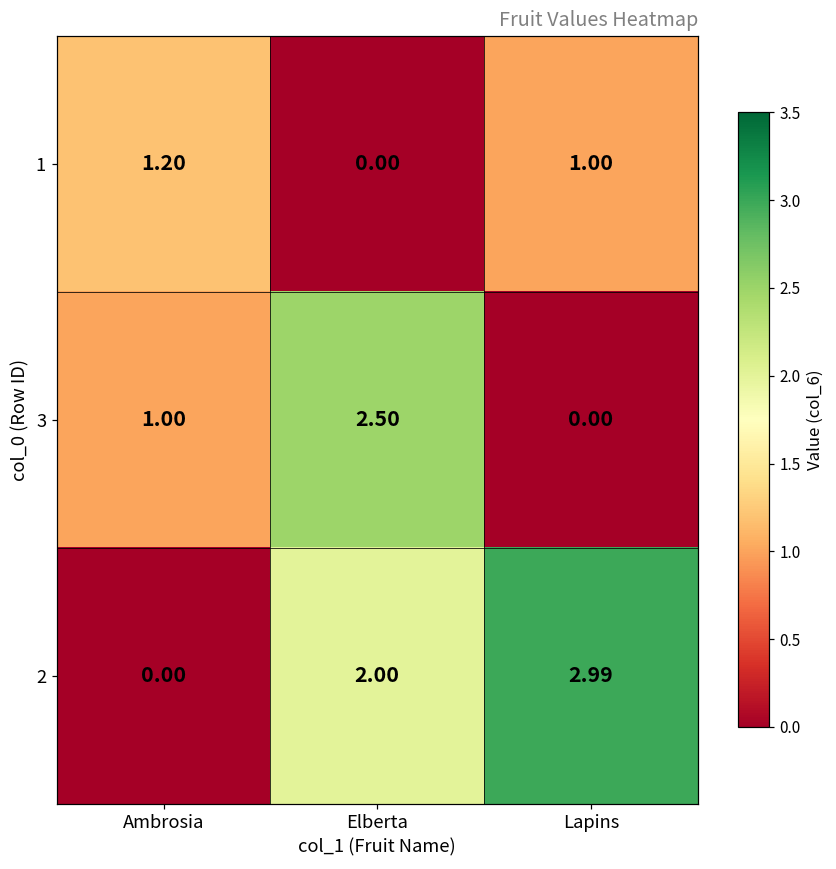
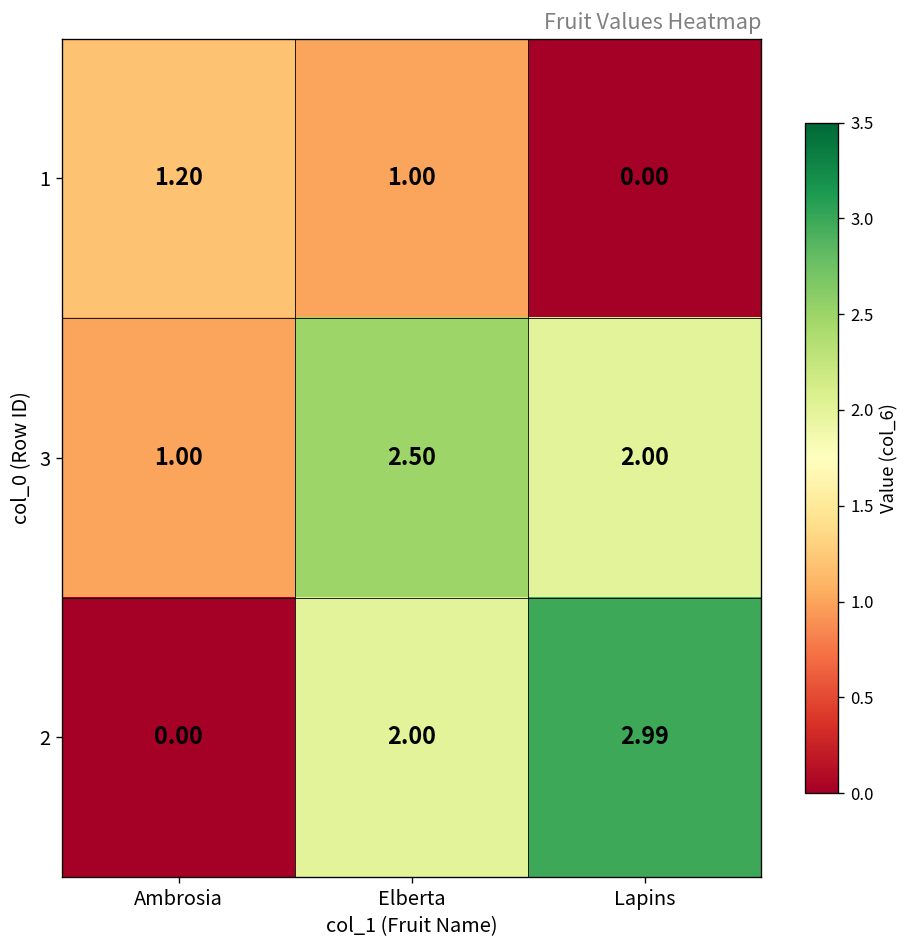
  {
    "1": {
      "Ambrosia": 1.20,
-     "Elberta": 0.00,
-     "Lapins": 1.00
+     "Elberta": 1.00,
+     "Lapins": 0.00
    },
    "3": {
      "Ambrosia": 1.00,
      "Elberta": 2.50,
-     "Lapins": 0.00
+     "Lapins": 2.00
    },
    "2": {
      "Ambrosia": 0.00,
      "Elberta": 2.00,
      "Lapins": 2.99
    }
  }
